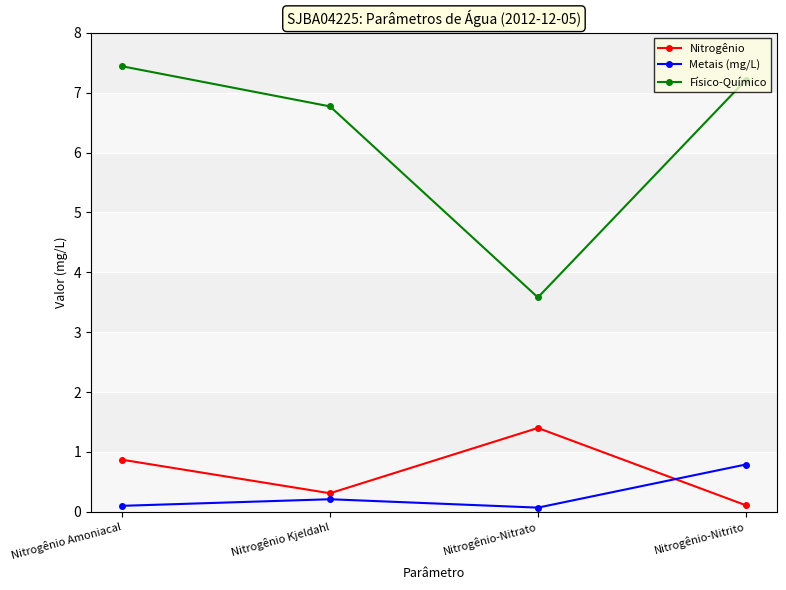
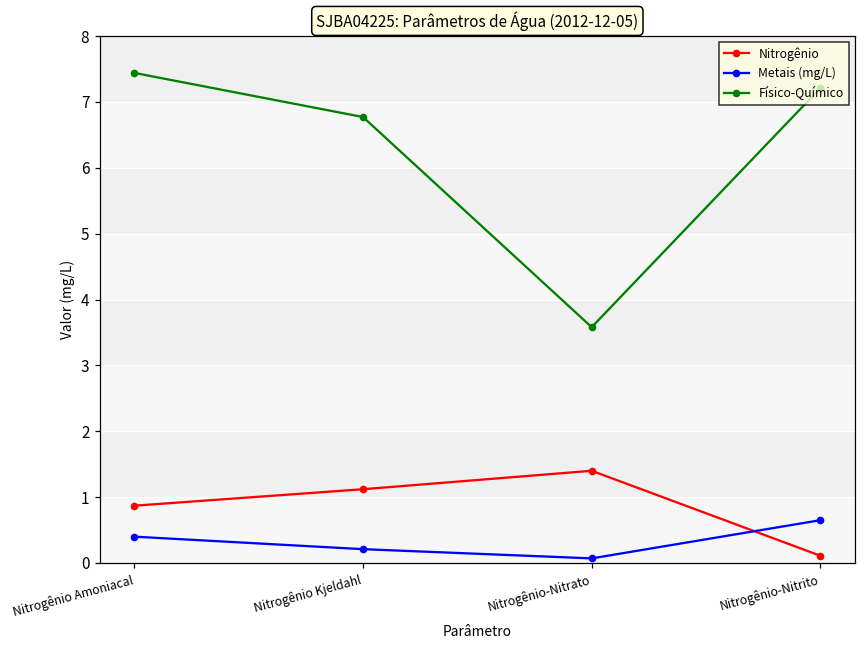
  {
    "Nitrogênio": {
      "Nitrogênio Amoniacal": 0.9,
-     "Nitrogênio Kjeldahl": 0.3,
+     "Nitrogênio Kjeldahl": 1.1,
      "Nitrogênio-Nitrato": 1.4,
      "Nitrogênio-Nitrito": 0.1
    },
    "Metais (mg/L)": {
-     "Nitrogênio Amoniacal": 0.1,
+     "Nitrogênio Amoniacal": 0.4,
      "Nitrogênio Kjeldahl": 0.2,
      "Nitrogênio-Nitrato": 0.1,
-     "Nitrogênio-Nitrito": 0.8
+     "Nitrogênio-Nitrito": 0.7
    },
    "Físico-Químico": {
      "Nitrogênio Amoniacal": 7.4,
      "Nitrogênio Kjeldahl": 6.8,
      "Nitrogênio-Nitrato": 3.6
    }
  }
